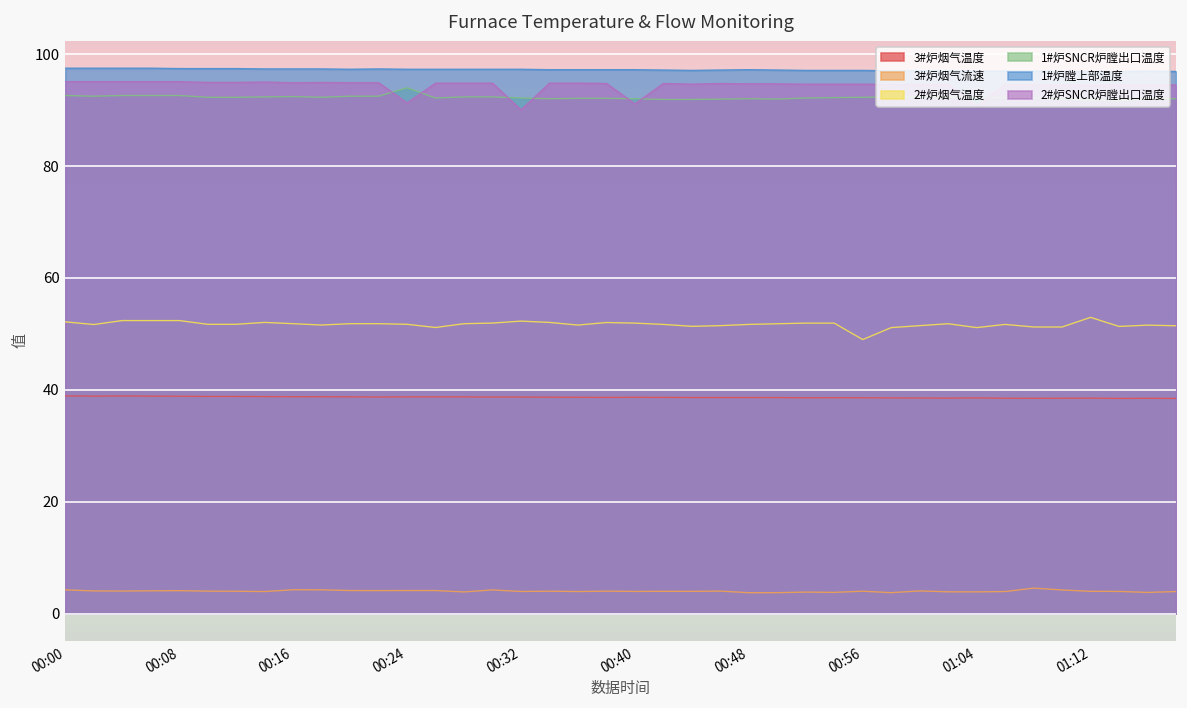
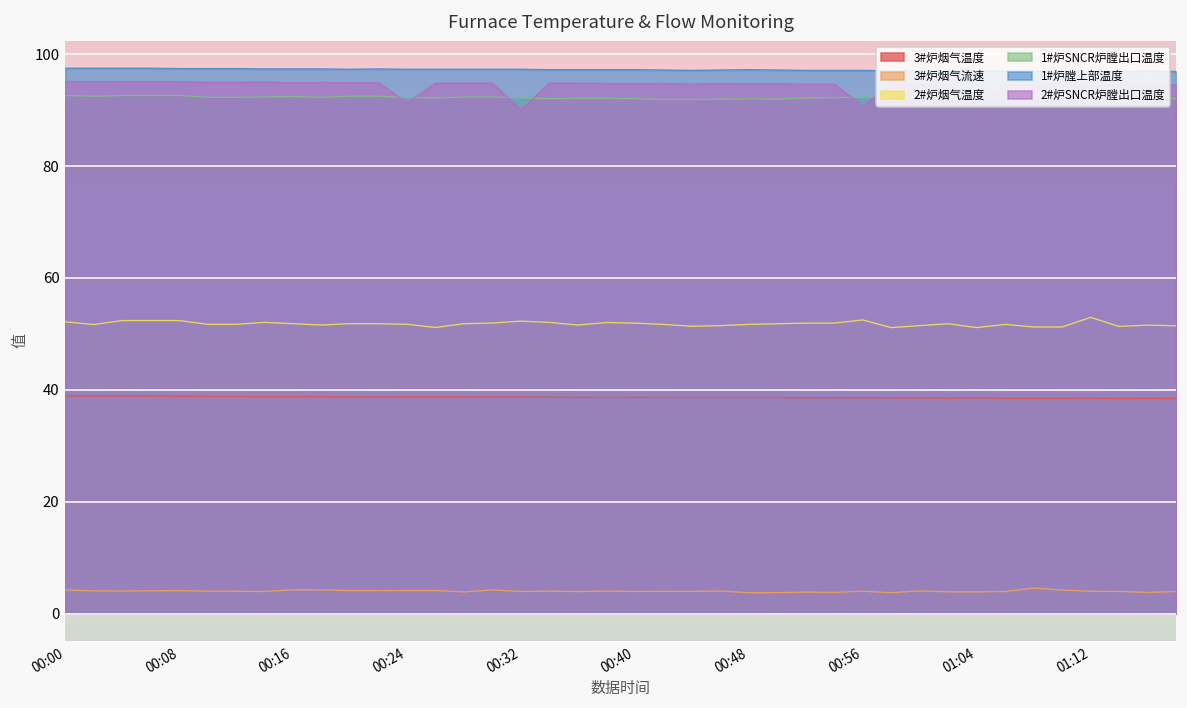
  {
    "3#炉烟气温度": {
      "00:00": 39,
      "00:08": 39,
      "00:16": 39,
      "00:24": 39,
      "00:32": 39,
      "00:40": 39,
      "00:48": 39,
      "00:56": 39,
      "01:04": 39,
      "01:12": 39
    },
    "3#炉烟气流速": {
      "00:00": 4,
      "00:08": 4,
      "00:16": 4,
      "00:24": 4,
      "00:32": 4,
      "00:40": 4,
      "00:48": 4,
      "00:56": 4,
      "01:04": 4,
      "01:12": 4
    },
    "2#炉烟气温度": {
      "00:00": 52,
      "00:08": 52,
      "00:16": 52,
      "00:24": 52,
      "00:32": 52,
      "00:40": 52,
      "00:48": 52,
-     "00:56": 49,
+     "00:56": 52,
      "01:04": 51,
      "01:12": 53
    },
    "1#炉SNCR炉膛出口温度": {
      "00:00": 93,
      "00:08": 93,
      "00:16": 92,
-     "00:24": 94,
+     "00:24": 92,
      "00:32": 92,
      "00:40": 92,
      "00:48": 92,
      "00:56": 92
    },
    "1#炉膛上部温度": {
      "00:00": 98,
      "00:08": 97,
      "00:16": 97,
      "00:24": 97,
      "00:32": 97,
      "00:40": 97,
      "00:48": 97,
      "00:56": 97
    },
    "2#炉SNCR炉膛出口温度": {
      "00:00": 95,
      "00:08": 95,
      "00:16": 95,
      "00:24": 91,
      "00:32": 90,
-     "00:40": 91,
+     "00:40": 95,
      "00:48": 95,
-     "00:56": 95,
+     "00:56": 91,
      "01:04": 91
    }
  }
